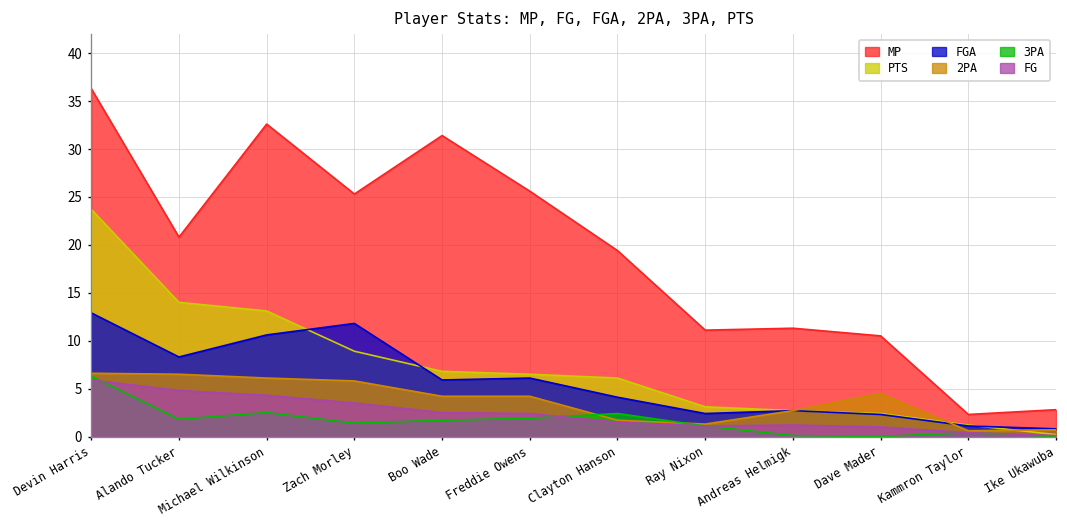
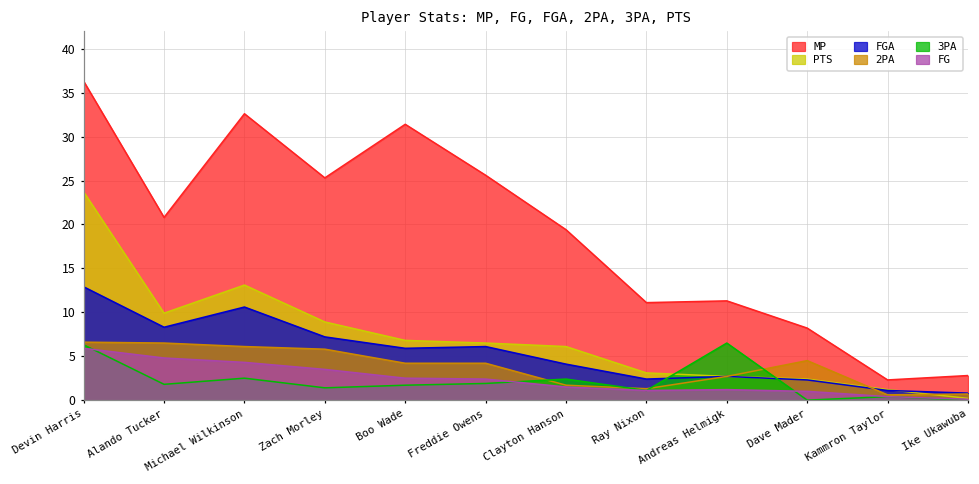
  {
    "MP": {
      "Devin Harris": 36,
      "Alando Tucker": 21,
      "Michael Wilkinson": 33,
      "Zach Morley": 25,
      "Boo Wade": 31,
      "Freddie Owens": 26,
      "Clayton Hanson": 19,
      "Ray Nixon": 11,
      "Andreas Helmigk": 11,
-     "Dave Mader": 11,
+     "Dave Mader": 8,
      "Kammron Taylor": 2,
      "Ike Ukawuba": 3
    },
    "PTS": {
      "Devin Harris": 24,
-     "Alando Tucker": 14,
+     "Alando Tucker": 10,
      "Michael Wilkinson": 13,
      "Zach Morley": 9,
      "Boo Wade": 7,
      "Freddie Owens": 7,
      "Clayton Hanson": 6,
      "Ray Nixon": 3
    },
    "FGA": {
      "Devin Harris": 13,
      "Alando Tucker": 8,
      "Michael Wilkinson": 11,
-     "Zach Morley": 12,
+     "Zach Morley": 7,
      "Boo Wade": 6,
      "Freddie Owens": 6,
      "Clayton Hanson": 4,
      "Ray Nixon": 2
    },
    "2PA": {
      "Alando Tucker": 7,
      "Michael Wilkinson": 6,
      "Zach Morley": 6,
      "Boo Wade": 4,
      "Freddie Owens": 4,
      "Dave Mader": 5
    },
    "3PA": {
      "Alando Tucker": 2,
      "Michael Wilkinson": 3,
      "Zach Morley": 1,
      "Boo Wade": 2,
      "Freddie Owens": 2,
      "Clayton Hanson": 2,
-     "Andreas Helmigk": 0,
+     "Andreas Helmigk": 7,
      "Dave Mader": 0
    },
    "FG": {
      "Devin Harris": 6,
      "Alando Tucker": 5,
      "Michael Wilkinson": 4,
      "Zach Morley": 4,
      "Boo Wade": 3,
      "Freddie Owens": 2,
      "Andreas Helmigk": 1,
      "Dave Mader": 1
    }
  }
